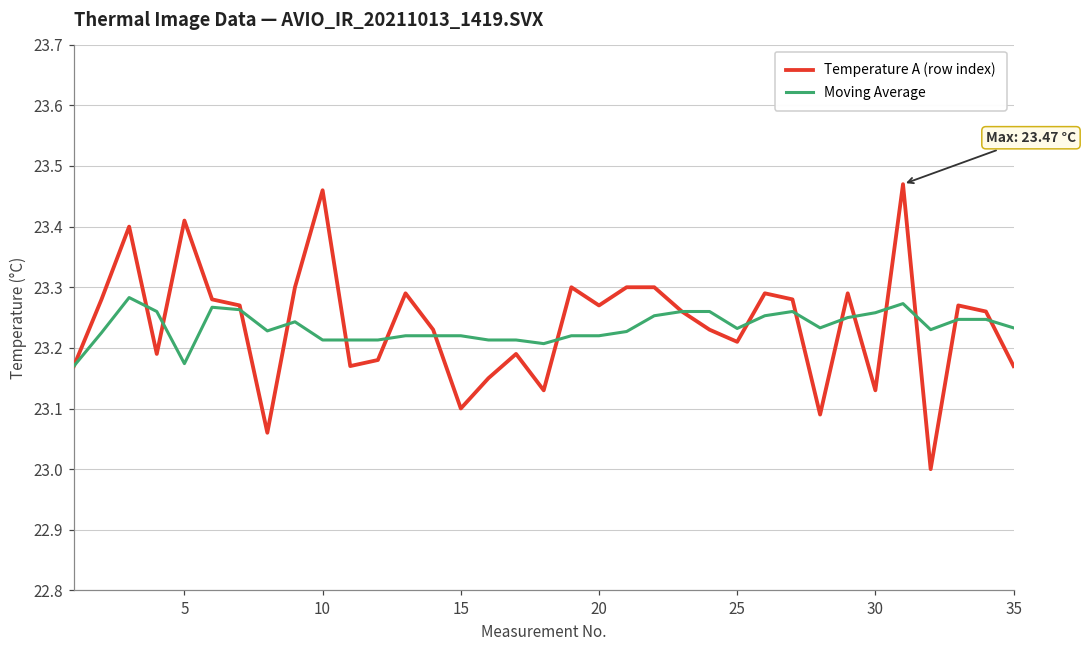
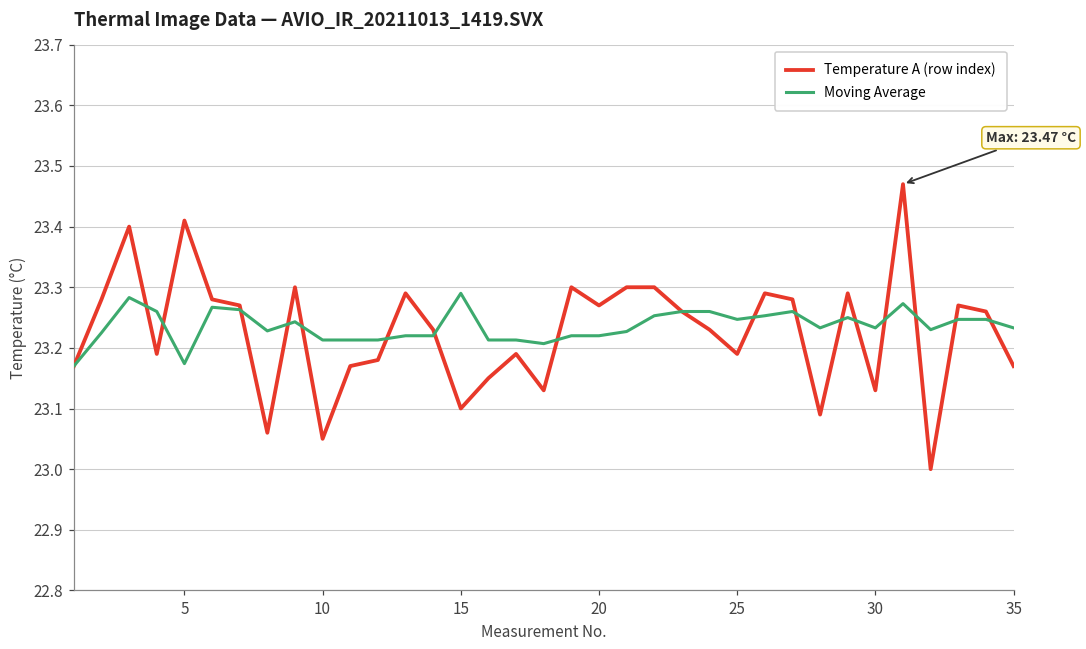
  {
    "Temperature A (row index)": {
      "5": 23.41,
-     "10": 23.46,
+     "10": 23.05,
      "15": 23.10,
      "20": 23.27,
-     "25": 23.21,
+     "25": 23.19,
      "30": 23.13,
      "35": 23.17
    },
    "Moving Average": {
      "5": 23.17,
      "10": 23.21,
-     "15": 23.22,
+     "15": 23.29,
      "20": 23.22,
-     "25": 23.23,
-     "30": 23.26,
+     "25": 23.25,
+     "30": 23.23,
      "35": 23.23
    }
  }
